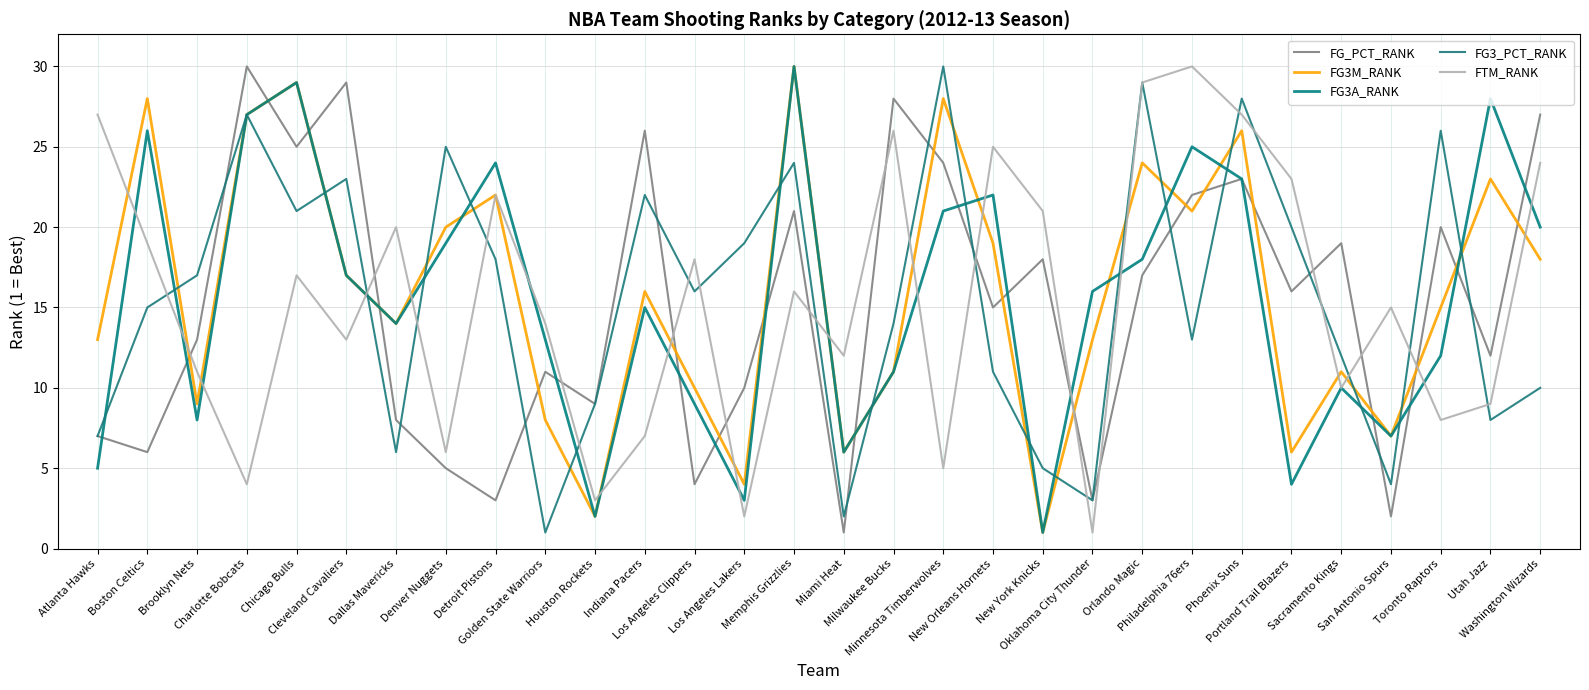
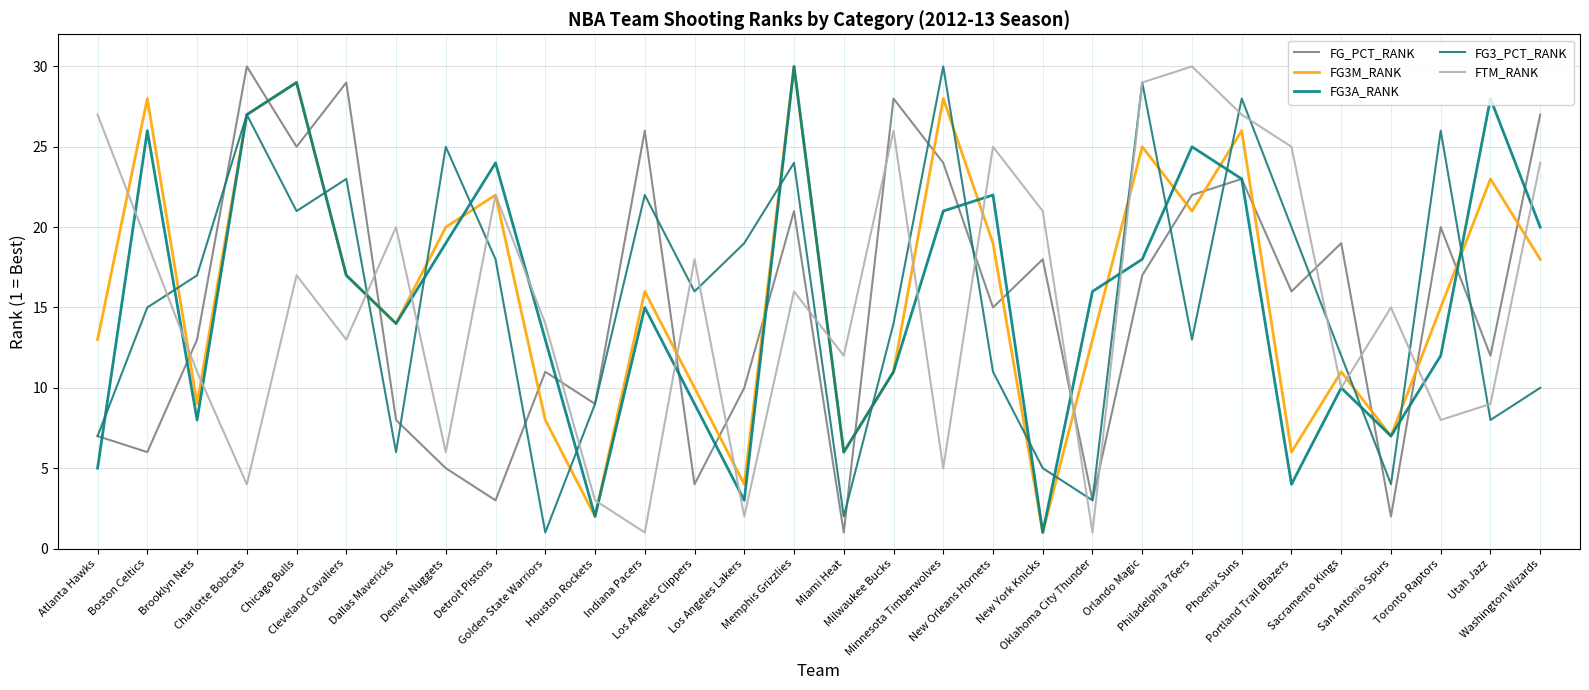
  {
    "FG_PCT_RANK": {
      "Boston Celtics": 6,
      "Brooklyn Nets": 13,
      "Charlotte Bobcats": 30,
      "Chicago Bulls": 25,
      "Cleveland Cavaliers": 29,
      "Dallas Mavericks": 8,
      "Denver Nuggets": 5,
      "Detroit Pistons": 3,
      "Golden State Warriors": 11,
      "Indiana Pacers": 26,
      "Los Angeles Clippers": 4,
      "Los Angeles Lakers": 10,
      "Memphis Grizzlies": 21,
      "Miami Heat": 1,
      "Milwaukee Bucks": 28,
      "Minnesota Timberwolves": 24,
      "New Orleans Hornets": 15,
      "New York Knicks": 18,
      "Orlando Magic": 17,
      "Philadelphia 76ers": 22,
      "Portland Trail Blazers": 16,
      "Sacramento Kings": 19,
      "San Antonio Spurs": 2,
      "Toronto Raptors": 20,
      "Utah Jazz": 12,
      "Washington Wizards": 27
    },
    "FG3M_RANK": {
      "Atlanta Hawks": 13,
      "Boston Celtics": 28,
      "Brooklyn Nets": 9,
      "Denver Nuggets": 20,
      "Golden State Warriors": 8,
      "Indiana Pacers": 16,
      "Los Angeles Clippers": 10,
      "Los Angeles Lakers": 4,
      "Minnesota Timberwolves": 28,
      "New Orleans Hornets": 19,
      "Oklahoma City Thunder": 13,
-     "Orlando Magic": 24,
+     "Orlando Magic": 25,
      "Philadelphia 76ers": 21,
      "Phoenix Suns": 26,
      "Portland Trail Blazers": 6,
      "Sacramento Kings": 11,
      "Toronto Raptors": 15,
      "Utah Jazz": 23,
      "Washington Wizards": 18
    },
    "FTM_RANK": {
      "Atlanta Hawks": 27,
      "Boston Celtics": 19,
      "Brooklyn Nets": 11,
      "Charlotte Bobcats": 4,
      "Chicago Bulls": 17,
      "Cleveland Cavaliers": 13,
      "Dallas Mavericks": 20,
      "Denver Nuggets": 6,
      "Golden State Warriors": 14,
      "Houston Rockets": 3,
-     "Indiana Pacers": 7,
+     "Indiana Pacers": 1,
      "Los Angeles Clippers": 18,
      "Los Angeles Lakers": 2,
      "Memphis Grizzlies": 16,
      "Miami Heat": 12,
      "Milwaukee Bucks": 26,
      "Minnesota Timberwolves": 5,
      "New Orleans Hornets": 25,
      "New York Knicks": 21,
      "Oklahoma City Thunder": 1,
      "Philadelphia 76ers": 30,
      "Phoenix Suns": 27,
-     "Portland Trail Blazers": 23,
+     "Portland Trail Blazers": 25,
      "San Antonio Spurs": 15,
      "Toronto Raptors": 8,
      "Utah Jazz": 9,
      "Washington Wizards": 24
    }
  }
